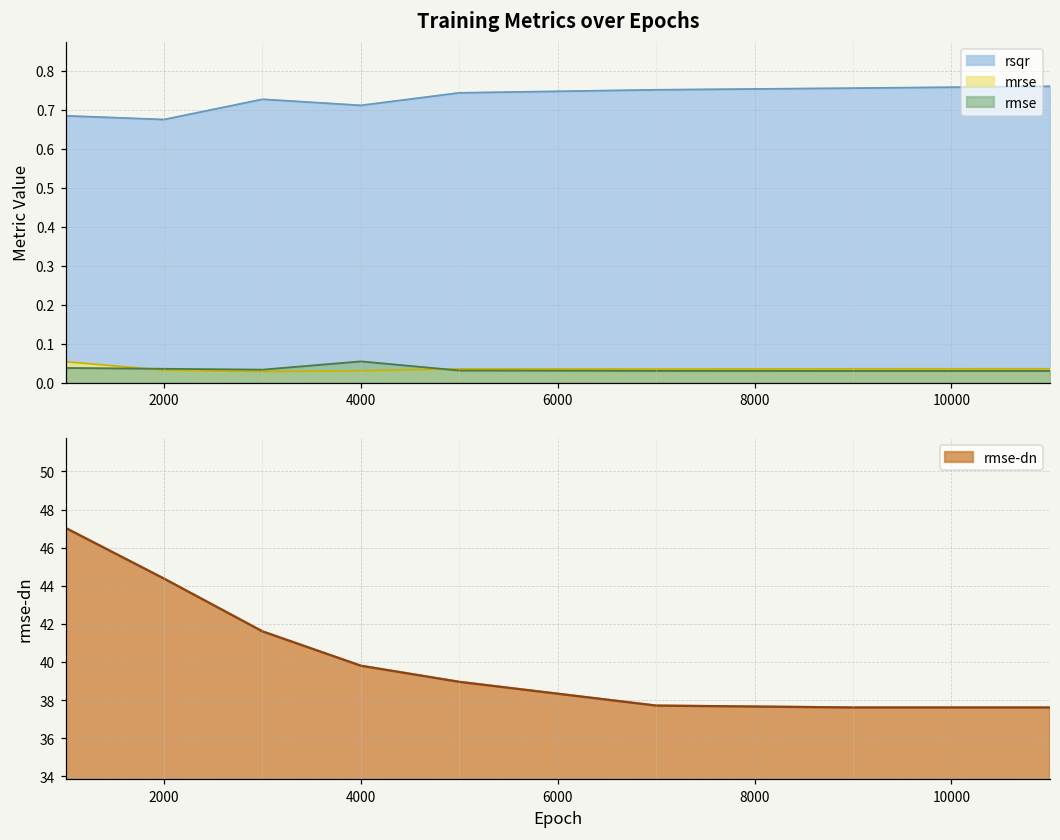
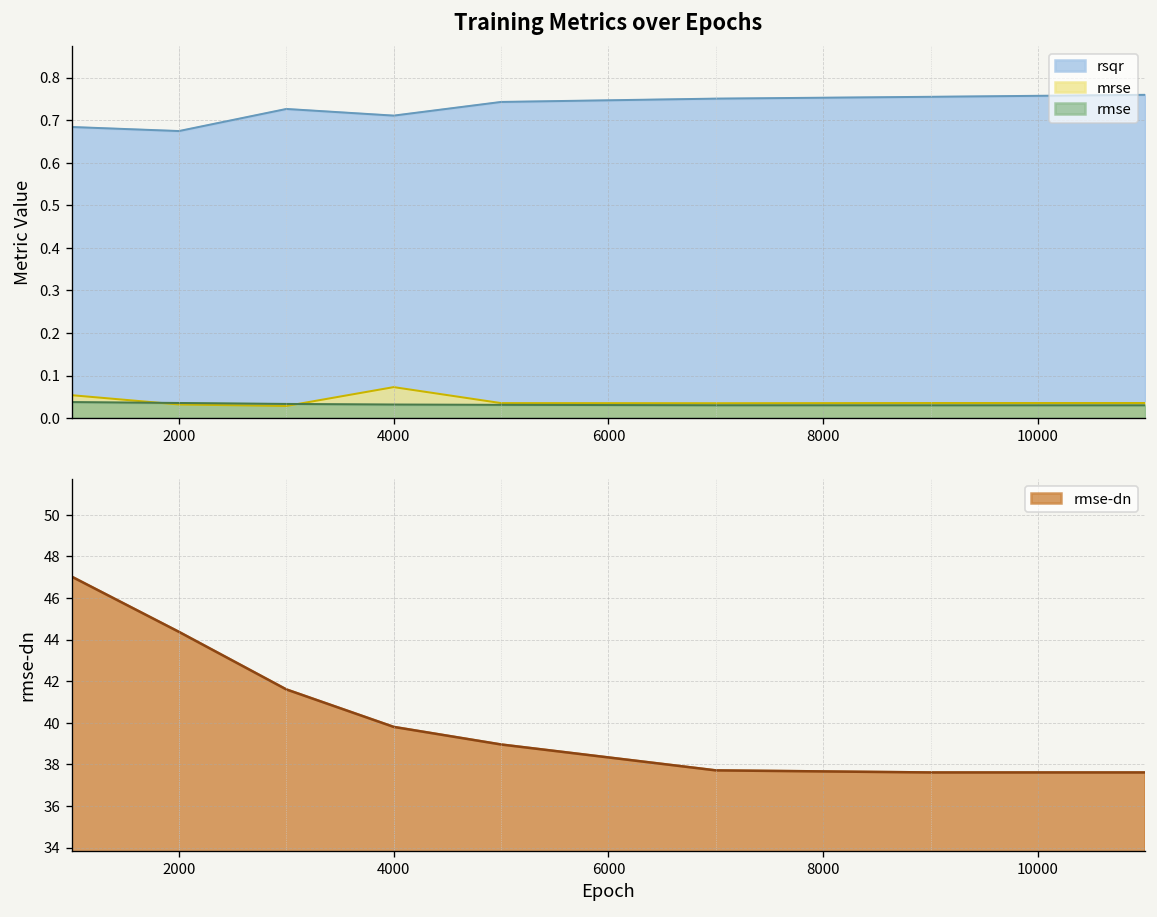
  {
    "Training Metrics over Epochs": {
      "rsqr": {
        "2000": 0.67,
        "4000": 0.71
      },
      "mrse": {
-       "4000": 0.03
+       "4000": 0.07
      },
      "rmse": {
-       "4000": 0.05
+       "4000": 0.03
      }
    }
  }
